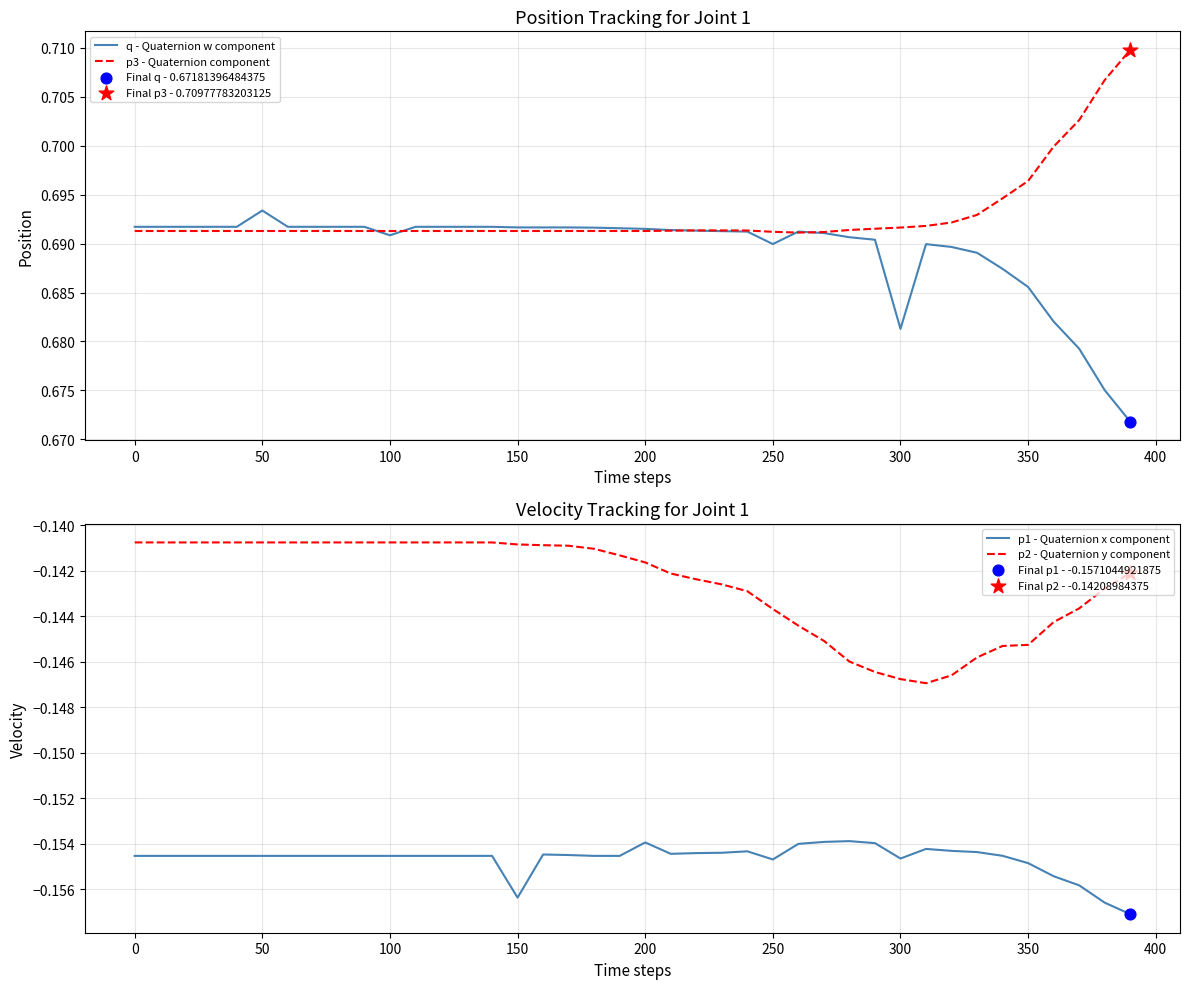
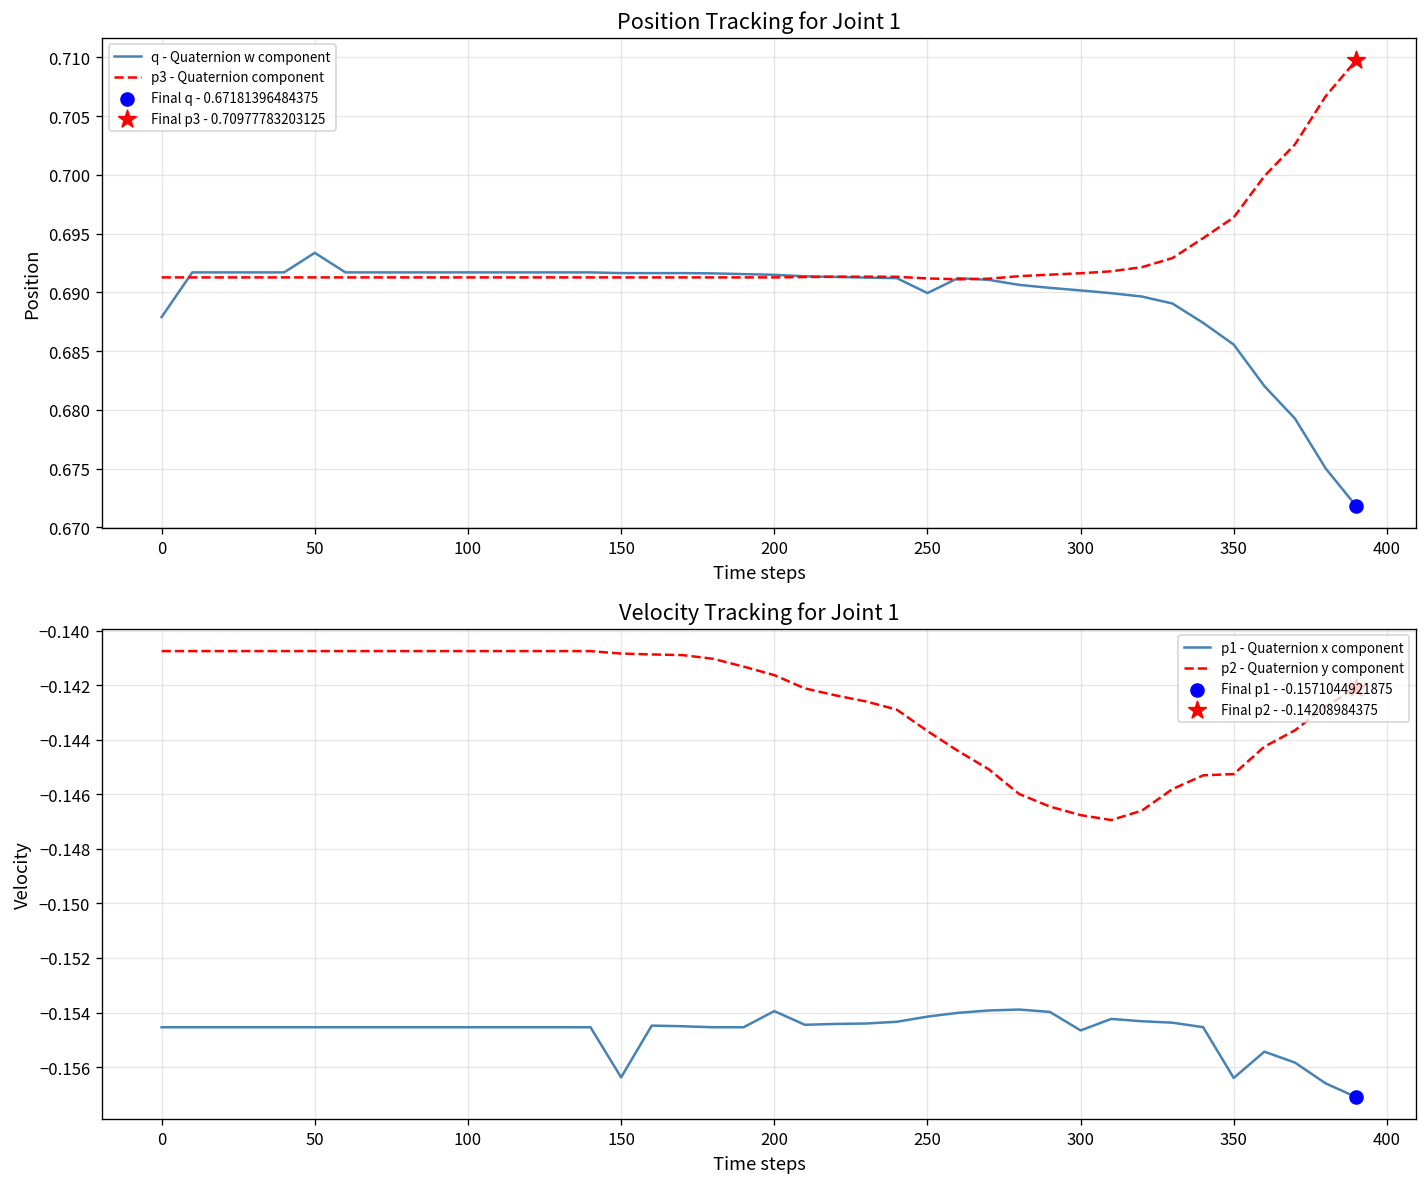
  {
    "Position Tracking for Joint 1": {
      "q - Quaternion w component": {
-       "0": 0.692,
+       "0": 0.688,
        "50": 0.693,
-       "100": 0.691,
+       "100": 0.692,
        "150": 0.692,
        "250": 0.690,
-       "300": 0.681,
+       "300": 0.690,
        "350": 0.686
      }
    },
    "Velocity Tracking for Joint 1": {
      "p1 - Quaternion x component": {
        "0": -0.1545,
        "50": -0.1545,
        "100": -0.1545,
        "150": -0.1564,
        "200": -0.1539,
-       "250": -0.1547,
+       "250": -0.1542,
        "300": -0.1547,
-       "350": -0.1549
+       "350": -0.1564
      }
    }
  }
